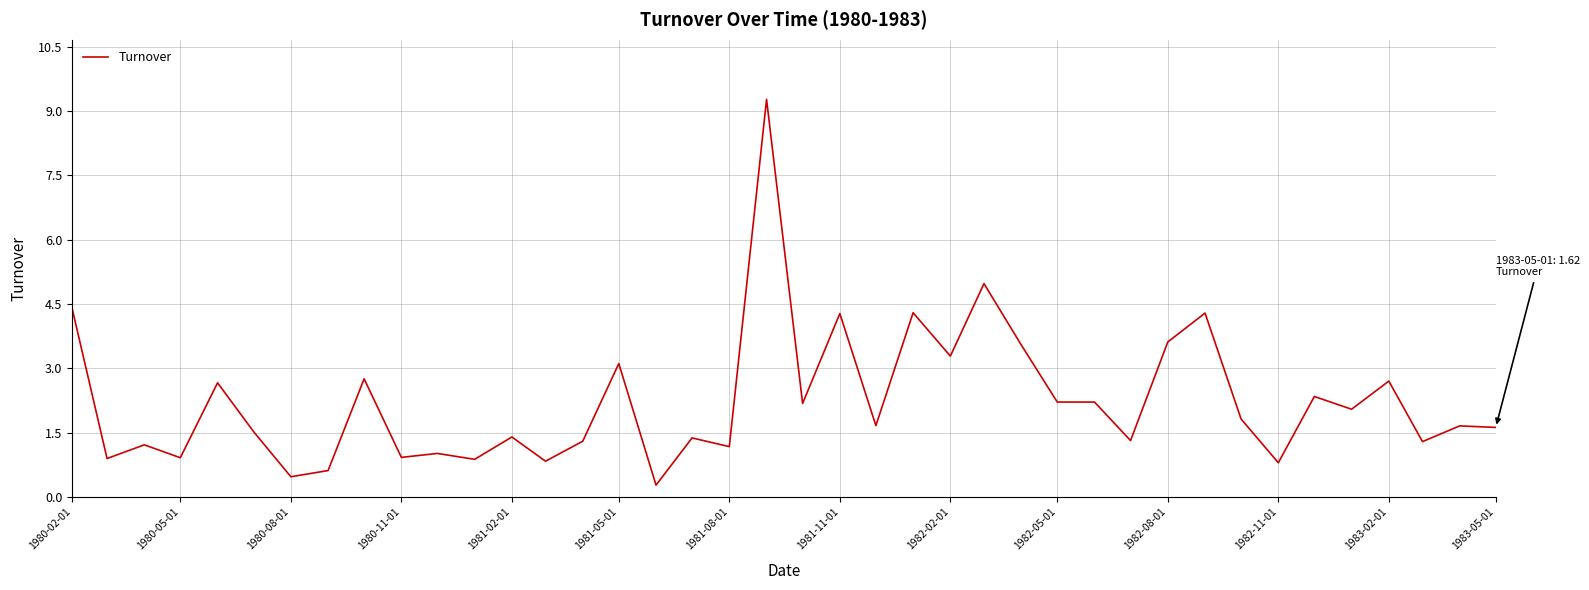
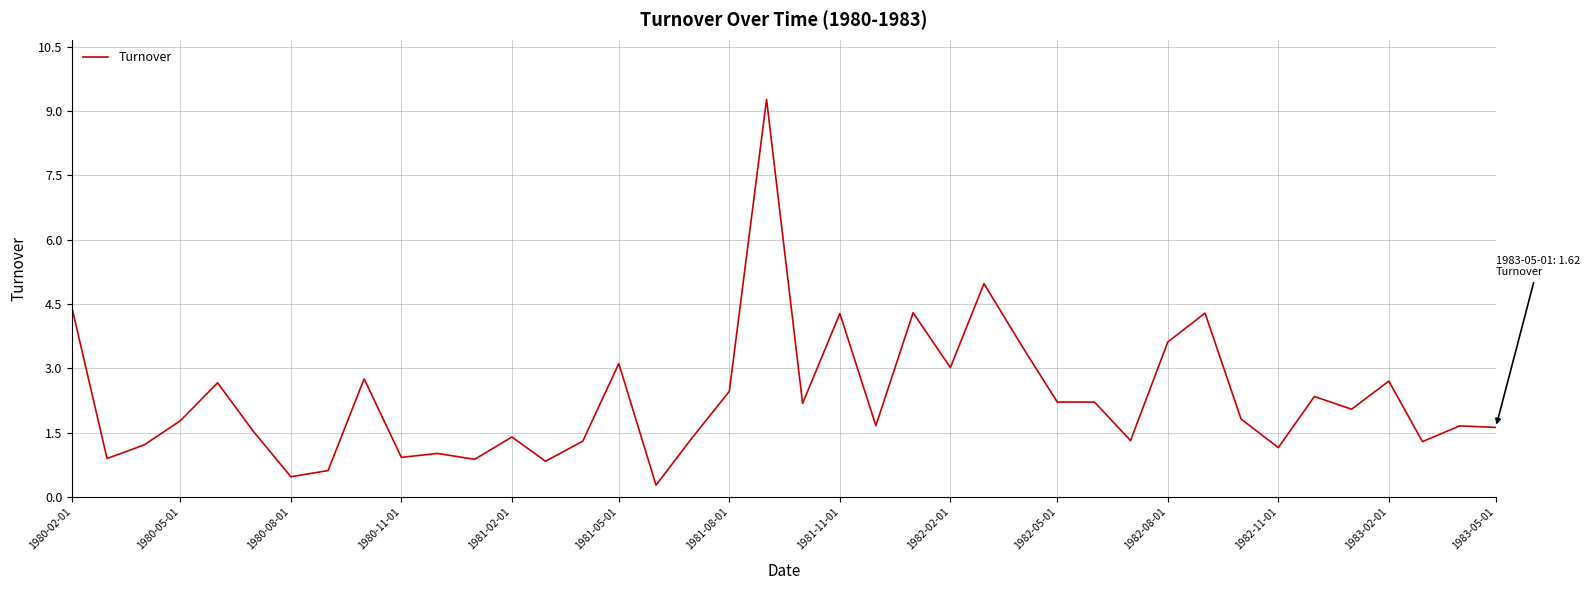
  {
    "1980-02-01": 4.4,
-   "1980-05-01": 0.9,
+   "1980-05-01": 1.8,
    "1980-08-01": 0.5,
    "1980-11-01": 0.9,
    "1981-02-01": 1.4,
    "1981-05-01": 3.1,
-   "1981-08-01": 1.2,
+   "1981-08-01": 2.5,
    "1981-11-01": 4.3,
-   "1982-02-01": 3.3,
+   "1982-02-01": 3.0,
    "1982-05-01": 2.2,
    "1982-08-01": 3.6,
-   "1982-11-01": 0.8,
+   "1982-11-01": 1.2,
    "1983-02-01": 2.7
  }
